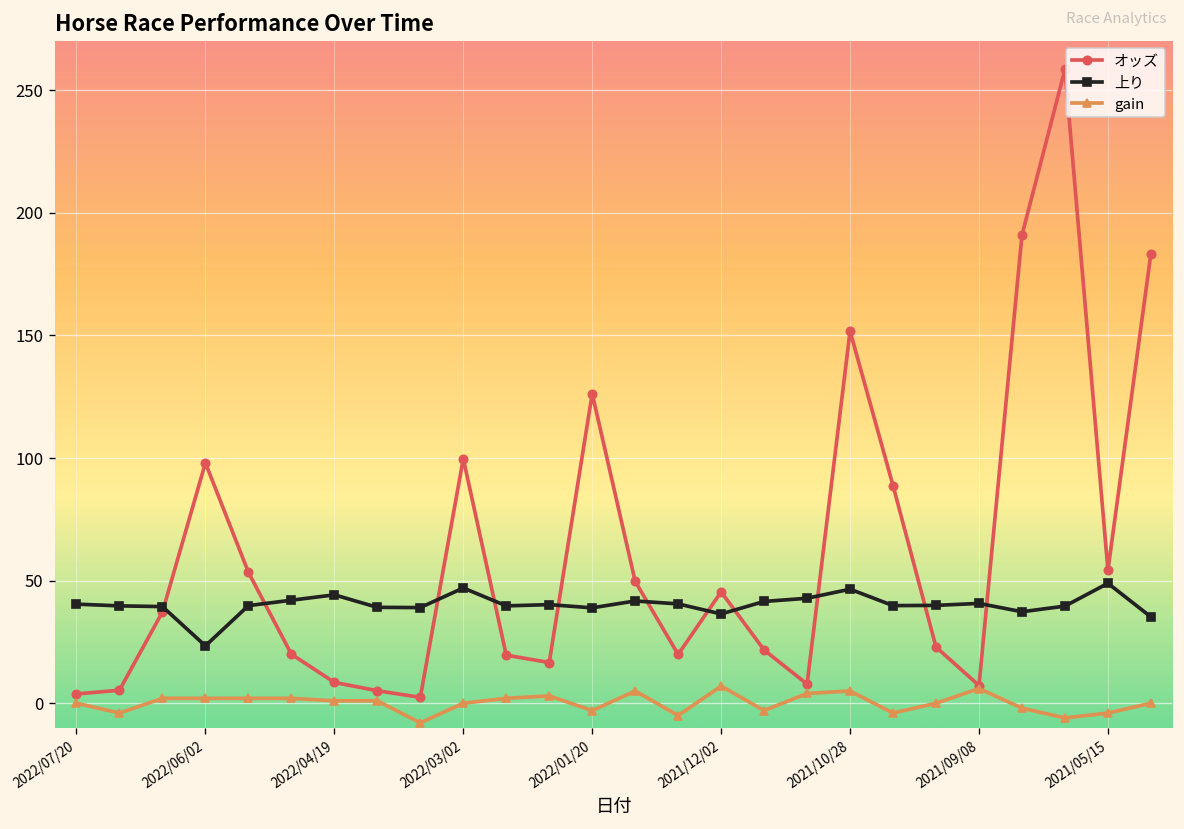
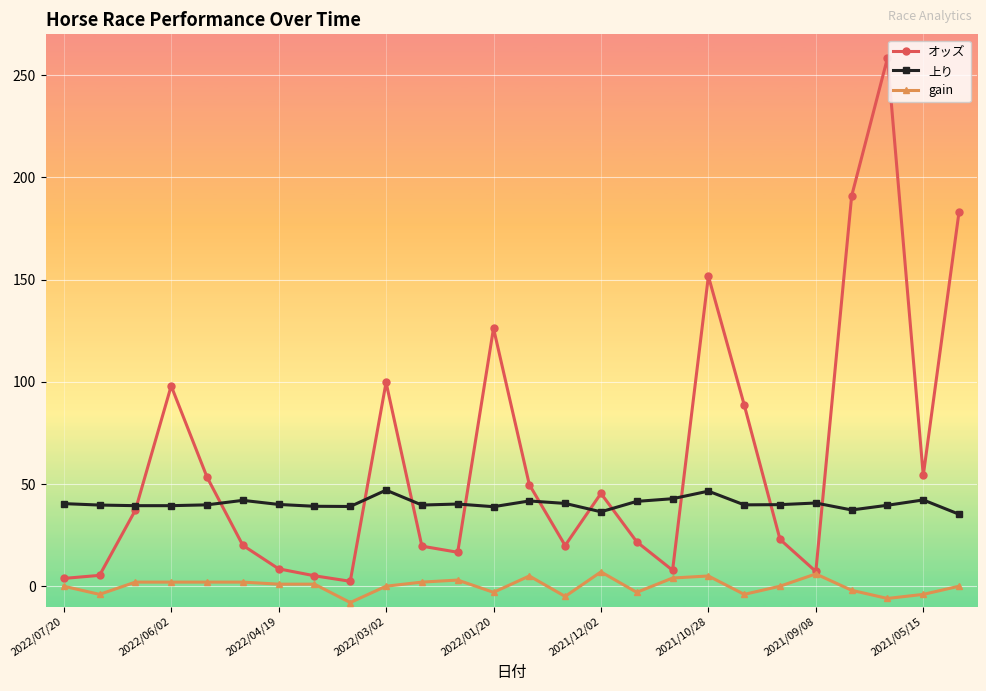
  {
    "上り": {
      "2022/07/20": 40,
-     "2022/06/02": 23,
-     "2022/04/19": 44,
+     "2022/06/02": 39,
+     "2022/04/19": 40,
      "2022/03/02": 47,
      "2022/01/20": 39,
      "2021/12/02": 36,
      "2021/10/28": 47,
      "2021/09/08": 41,
-     "2021/05/15": 49
+     "2021/05/15": 42
    }
  }
